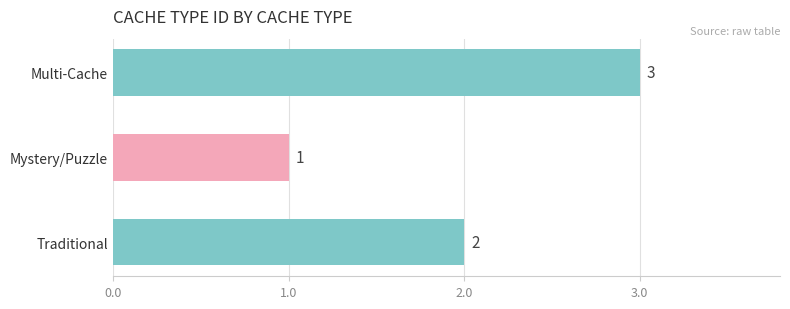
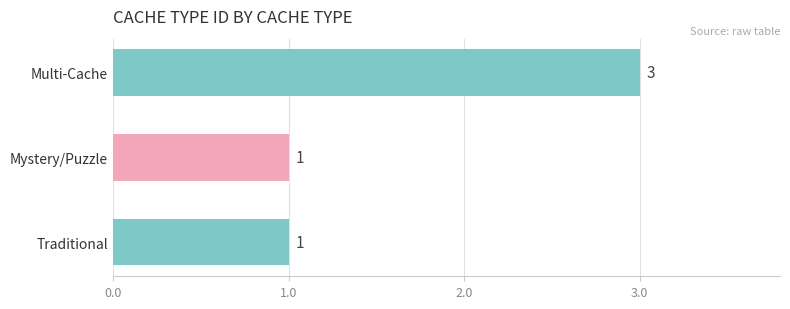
  {
    "Multi-Cache": 3,
    "Mystery/Puzzle": 1,
-   "Traditional": 2
+   "Traditional": 1
  }
